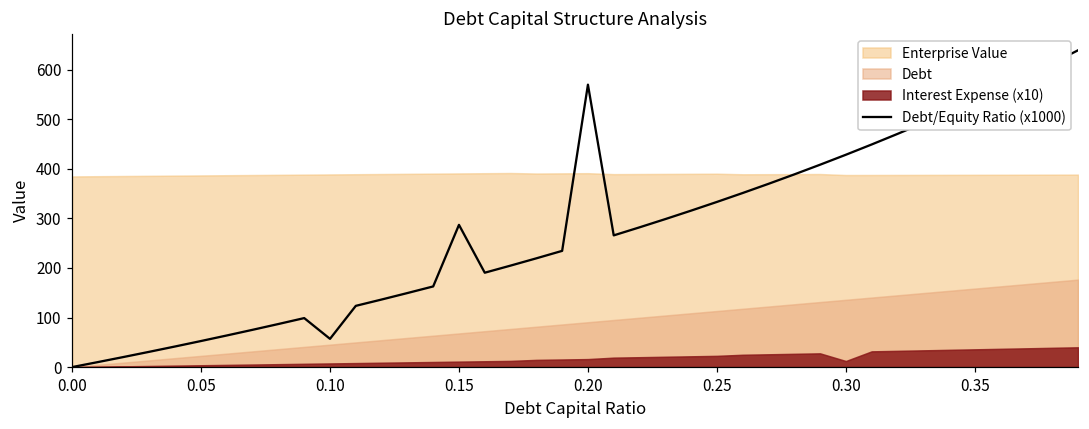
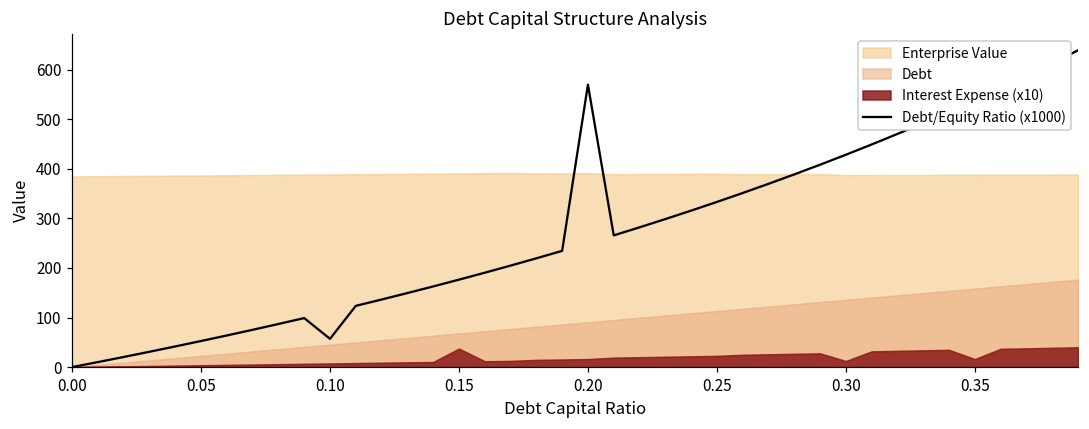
  {
    "Debt/Equity Ratio (x1000)": {
      "0.05": 50,
      "0.10": 60,
-     "0.15": 290,
+     "0.15": 180,
      "0.20": 570,
      "0.25": 330,
      "0.30": 430
    },
    "Interest Expense (x10)": {
      "0.10": 10,
-     "0.15": 10,
+     "0.15": 40,
      "0.20": 20,
      "0.25": 20,
      "0.30": 10,
-     "0.35": 40
+     "0.35": 20
    }
  }
